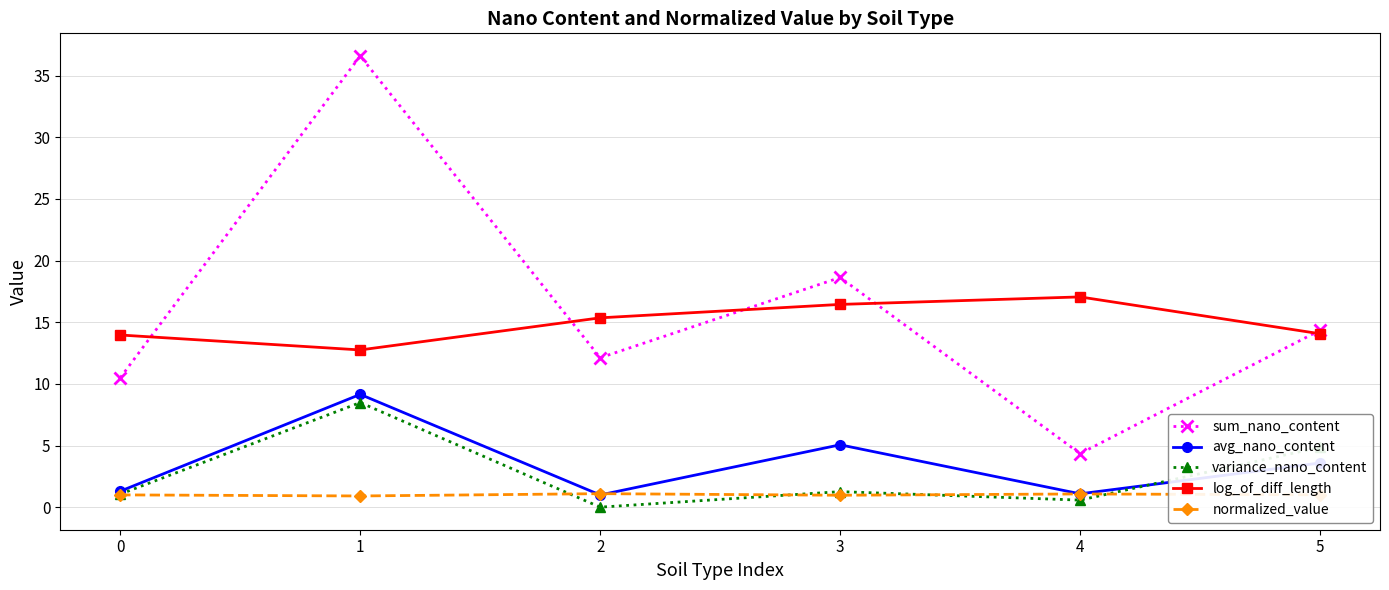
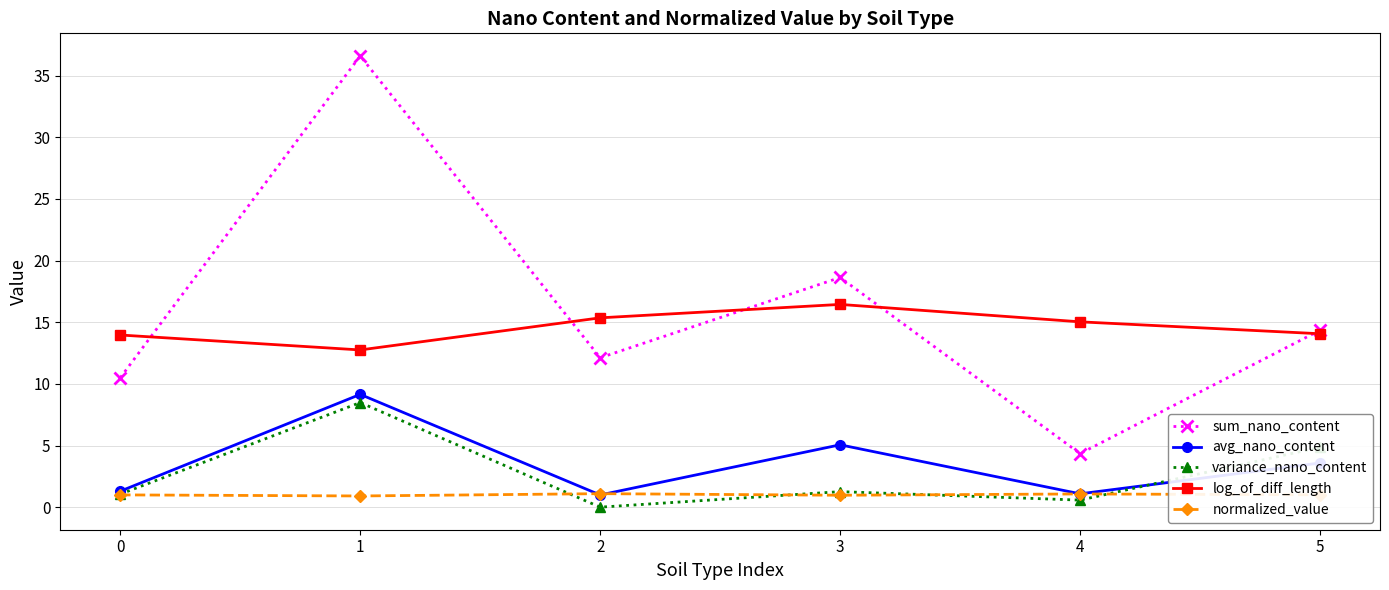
  {
    "sum_nano_content": {
      "0": 10.5,
      "1": 36.6,
      "2": 12.1,
      "3": 18.6,
      "4": 4.4,
      "5": 14.4
    },
    "avg_nano_content": {
      "0": 1.3,
      "1": 9.2,
      "3": 5.1
    },
    "variance_nano_content": {
      "1": 8.5,
      "2": 0.0,
      "3": 1.3,
      "4": 0.6
    },
    "log_of_diff_length": {
      "0": 14.0,
      "1": 12.8,
      "2": 15.4,
      "3": 16.4,
-     "4": 17.1,
+     "4": 15.0,
      "5": 14.1
    },
    "normalized_value": {
      "1": 0.9,
      "3": 1.0
    }
  }
